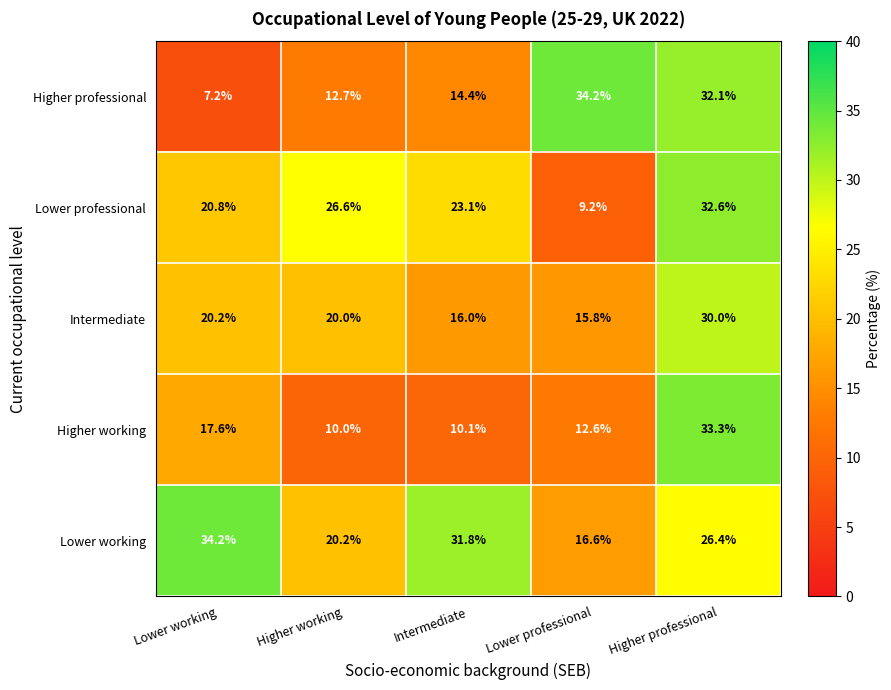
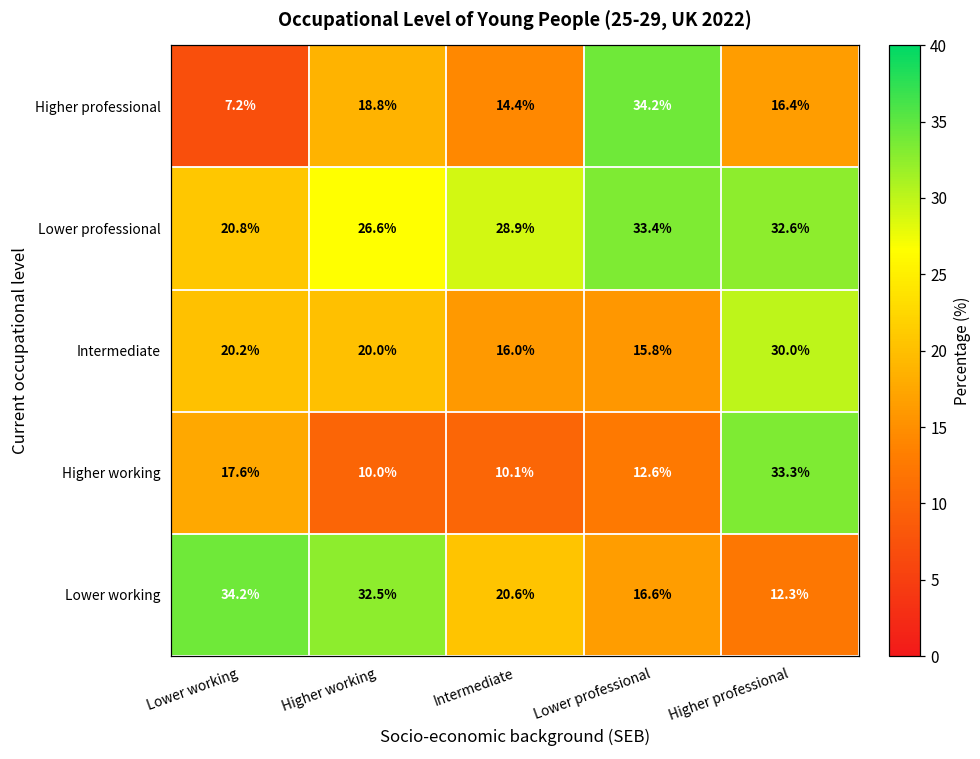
  {
    "Higher professional": {
      "Lower working": "7.2%",
-     "Higher working": "12.7%",
+     "Higher working": "18.8%",
      "Intermediate": "14.4%",
      "Lower professional": "34.2%",
-     "Higher professional": "32.1%"
+     "Higher professional": "16.4%"
    },
    "Lower professional": {
      "Lower working": "20.8%",
      "Higher working": "26.6%",
-     "Intermediate": "23.1%",
-     "Lower professional": "9.2%",
+     "Intermediate": "28.9%",
+     "Lower professional": "33.4%",
      "Higher professional": "32.6%"
    },
    "Intermediate": {
      "Lower working": "20.2%",
      "Higher working": "20.0%",
      "Intermediate": "16.0%",
      "Lower professional": "15.8%",
      "Higher professional": "30.0%"
    },
    "Higher working": {
      "Lower working": "17.6%",
      "Higher working": "10.0%",
      "Intermediate": "10.1%",
      "Lower professional": "12.6%",
      "Higher professional": "33.3%"
    },
    "Lower working": {
      "Lower working": "34.2%",
-     "Higher working": "20.2%",
-     "Intermediate": "31.8%",
+     "Higher working": "32.5%",
+     "Intermediate": "20.6%",
      "Lower professional": "16.6%",
-     "Higher professional": "26.4%"
+     "Higher professional": "12.3%"
    }
  }
